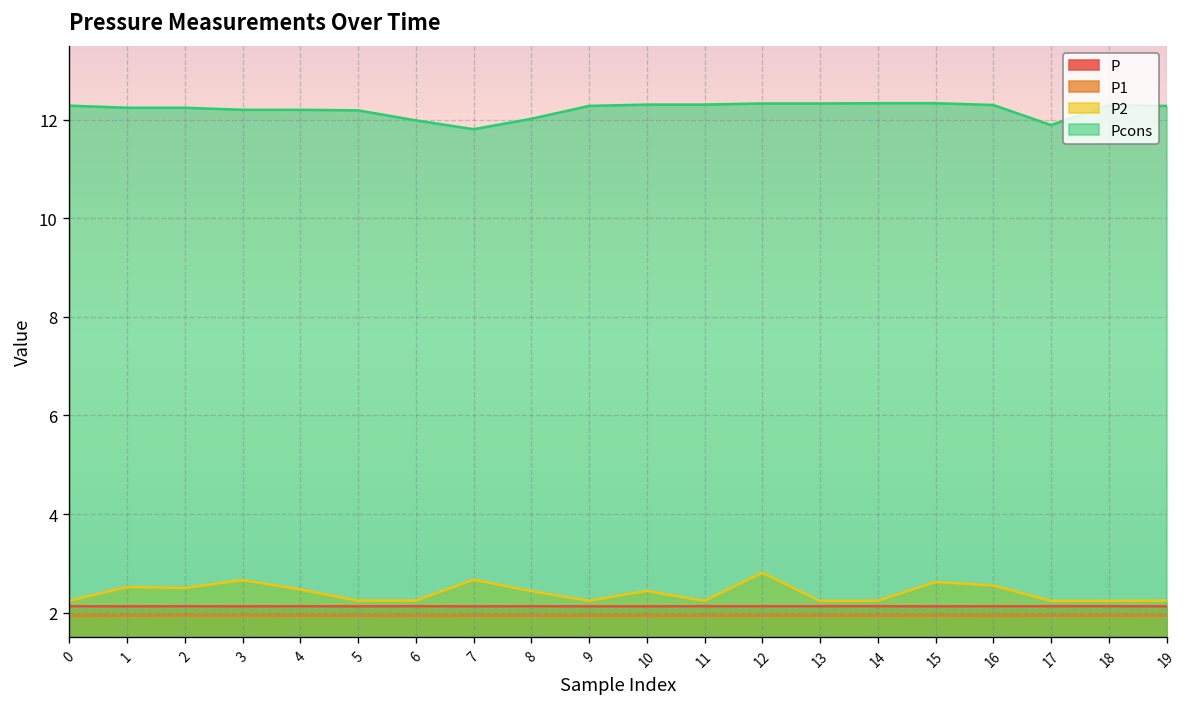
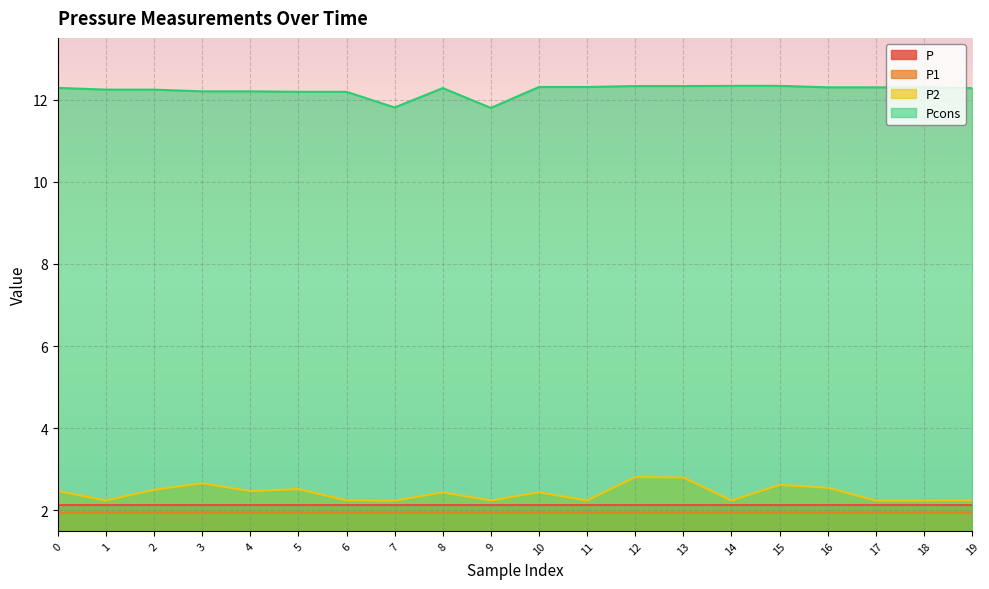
  {
    "P2": {
-     "0": 2.2,
-     "1": 2.5,
+     "0": 2.5,
+     "1": 2.2,
      "2": 2.5,
      "3": 2.7,
      "4": 2.5,
-     "5": 2.2,
+     "5": 2.5,
      "6": 2.2,
-     "7": 2.7,
+     "7": 2.2,
      "8": 2.4,
      "9": 2.2,
      "10": 2.4,
      "11": 2.2,
      "12": 2.8,
-     "13": 2.2,
+     "13": 2.8,
      "14": 2.2,
      "15": 2.6,
      "16": 2.6,
      "17": 2.2,
      "18": 2.2,
      "19": 2.2
    },
    "Pcons": {
      "0": 12.3,
      "1": 12.2,
      "2": 12.2,
      "3": 12.2,
      "4": 12.2,
      "5": 12.2,
-     "6": 12.0,
+     "6": 12.2,
      "7": 11.8,
-     "8": 12.0,
-     "9": 12.3,
+     "8": 12.3,
+     "9": 11.8,
      "10": 12.3,
      "11": 12.3,
      "12": 12.3,
      "13": 12.3,
      "14": 12.3,
      "15": 12.3,
      "16": 12.3,
-     "17": 11.9,
+     "17": 12.3,
      "19": 12.3
    }
  }
